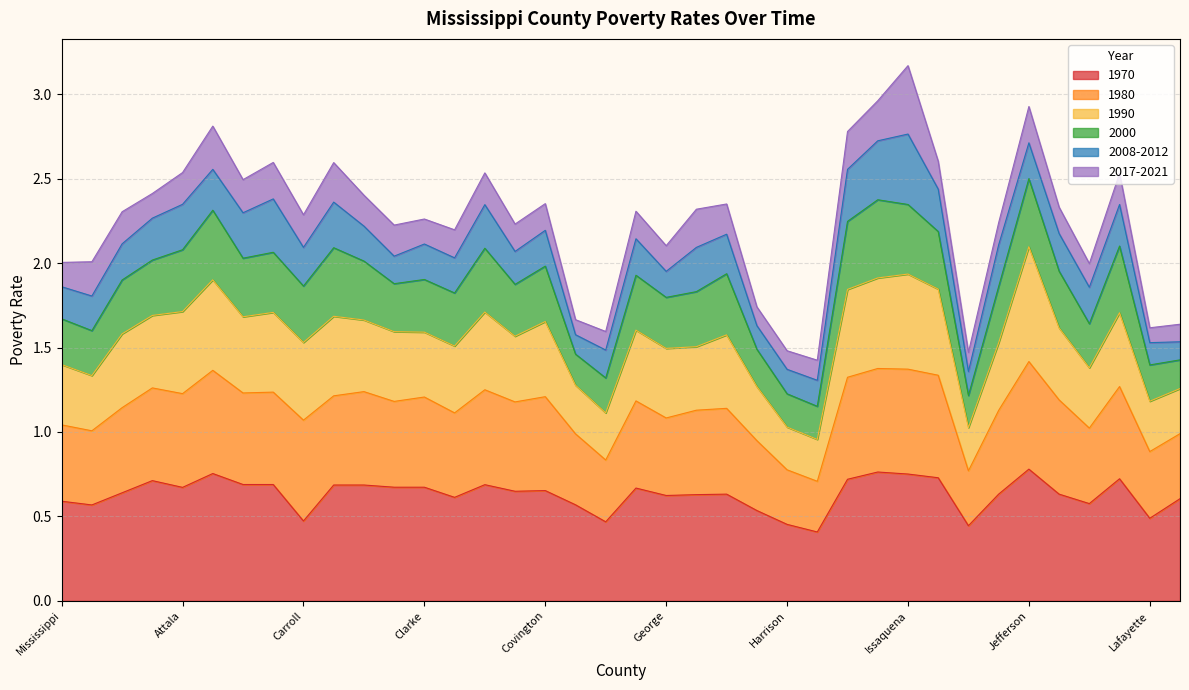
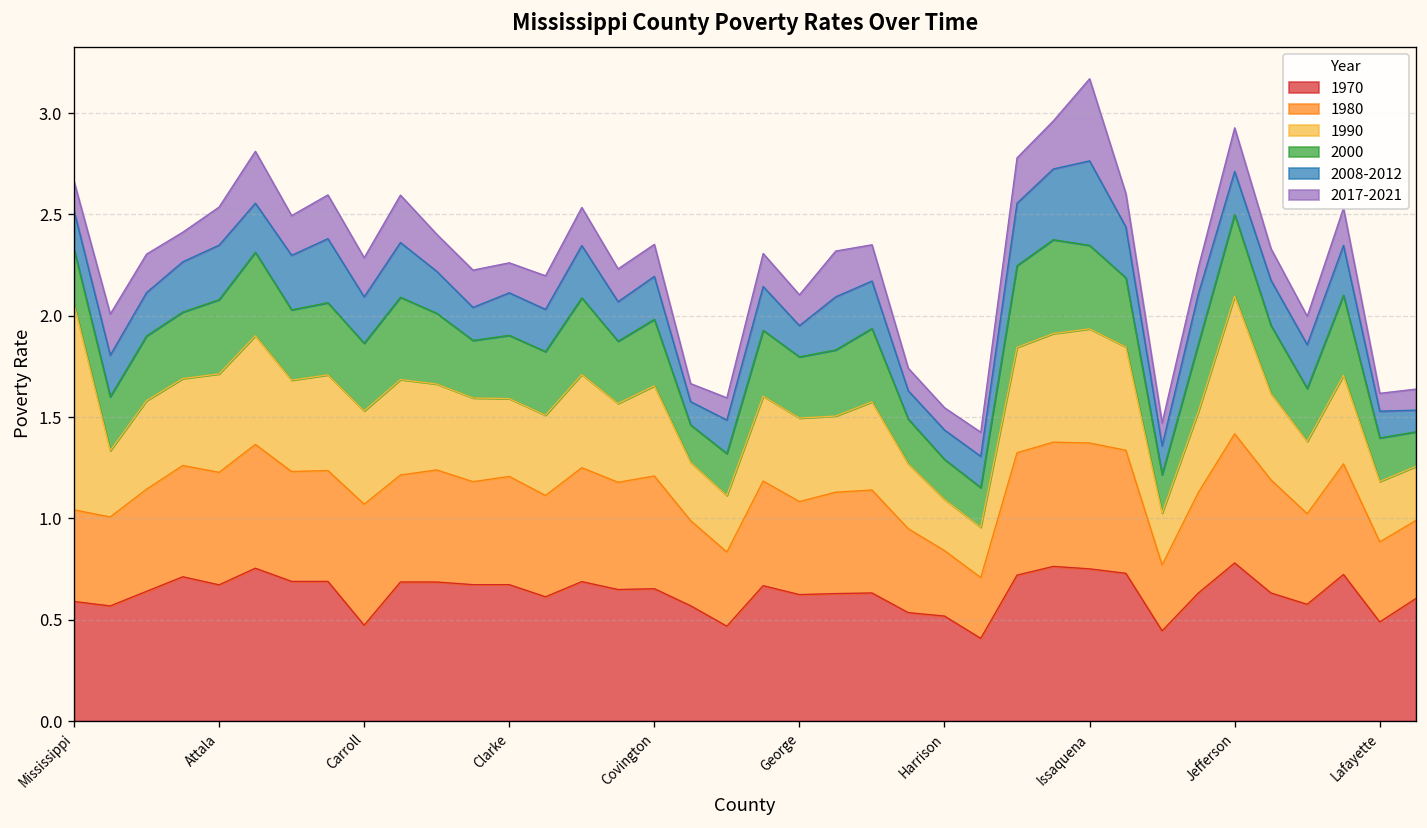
  {
    "1970": {
      "Mississippi": 0.59,
      "Attala": 0.67,
      "Carroll": 0.47,
      "Clarke": 0.67,
      "Covington": 0.65,
      "George": 0.62,
-     "Harrison": 0.45,
+     "Harrison": 0.52,
      "Issaquena": 0.75,
      "Jefferson": 0.78,
      "Lafayette": 0.49
    },
    "1980": {
      "Mississippi": 0.45,
      "Attala": 0.56,
      "Carroll": 0.60,
      "Clarke": 0.53,
      "Covington": 0.56,
      "George": 0.46,
      "Harrison": 0.32,
      "Issaquena": 0.62,
      "Jefferson": 0.64,
      "Lafayette": 0.40
    },
    "1990": {
-     "Mississippi": 0.36,
+     "Mississippi": 1.02,
      "Attala": 0.49,
      "Carroll": 0.46,
      "Clarke": 0.38,
      "Covington": 0.45,
      "George": 0.41,
      "Harrison": 0.25,
      "Issaquena": 0.56,
      "Jefferson": 0.68,
      "Lafayette": 0.30
    },
    "2000": {
      "Mississippi": 0.27,
      "Attala": 0.37,
      "Carroll": 0.33,
      "Clarke": 0.31,
      "Covington": 0.33,
      "George": 0.30,
      "Harrison": 0.20,
      "Issaquena": 0.41,
      "Jefferson": 0.40,
      "Lafayette": 0.22
    },
    "2008-2012": {
      "Mississippi": 0.19,
      "Attala": 0.27,
      "Carroll": 0.23,
      "Clarke": 0.21,
      "Covington": 0.21,
      "George": 0.15,
      "Harrison": 0.15,
      "Issaquena": 0.42,
      "Jefferson": 0.21,
      "Lafayette": 0.13
    },
    "2017-2021": {
      "Mississippi": 0.14,
      "Attala": 0.19,
      "Carroll": 0.19,
      "Clarke": 0.15,
      "Covington": 0.16,
      "George": 0.15,
      "Harrison": 0.11,
      "Issaquena": 0.40,
      "Jefferson": 0.21,
      "Lafayette": 0.09
    }
  }
